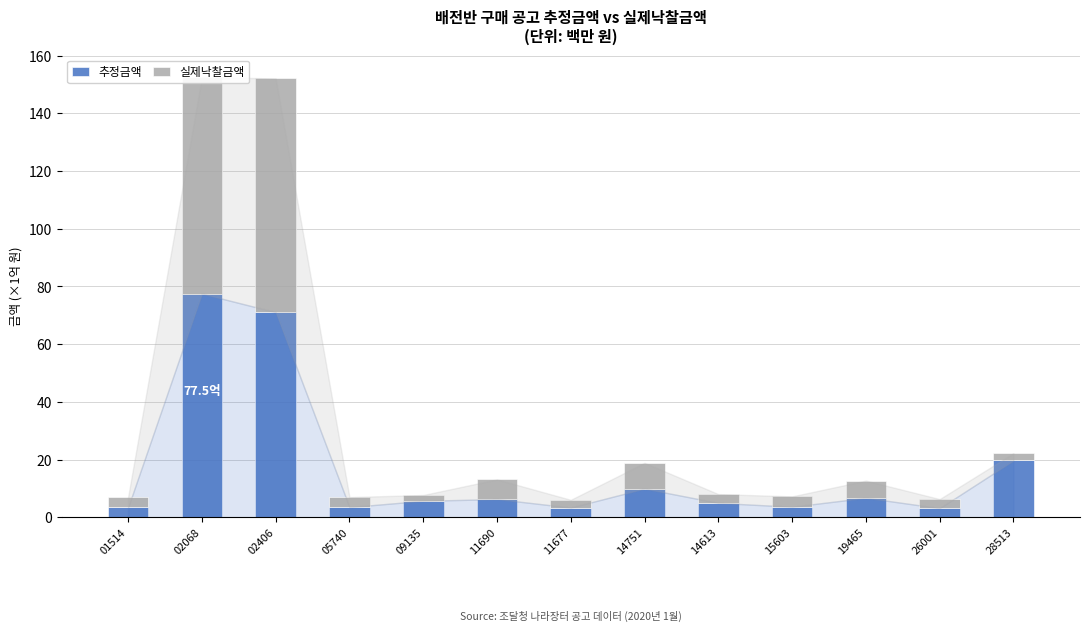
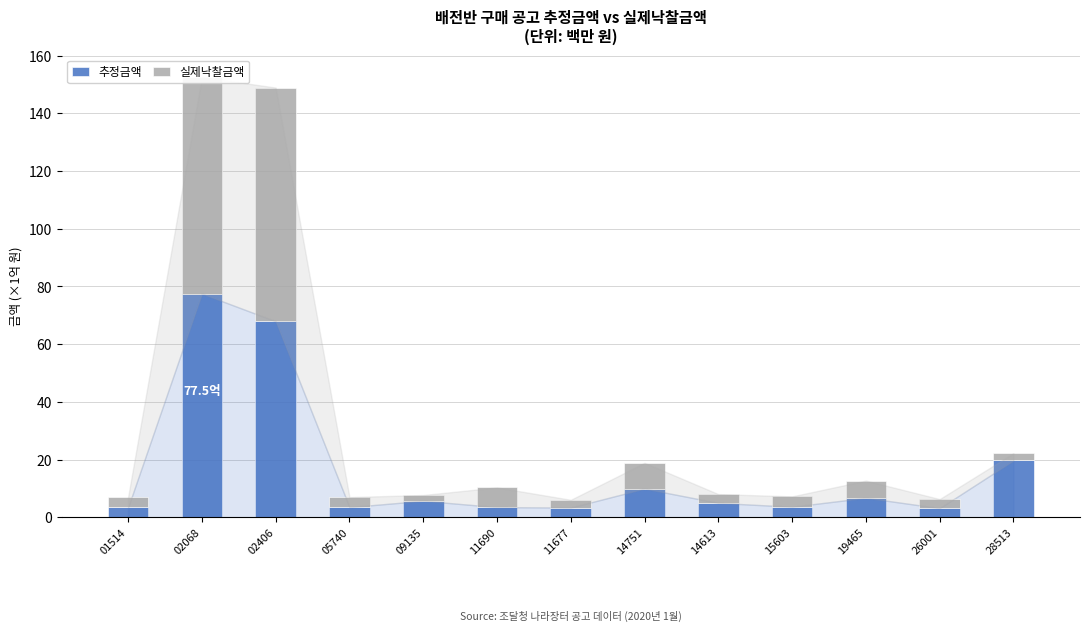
  {
    "추정금액": {
      "01514": 3,
      "02068": 78,
-     "02406": 71,
+     "02406": 68,
      "05740": 4,
      "09135": 6,
-     "11690": 6,
+     "11690": 3,
      "11677": 3,
      "14751": 10,
      "14613": 5,
      "15603": 4,
      "19465": 7,
      "26001": 3,
      "28513": 20
    },
    "실제낙찰금액": {
      "01514": 4,
      "02406": 81,
      "05740": 3,
      "09135": 2,
      "11690": 7,
      "11677": 3,
      "14751": 9,
      "14613": 3,
      "15603": 4,
      "19465": 6,
      "26001": 3,
      "28513": 3
    }
  }
